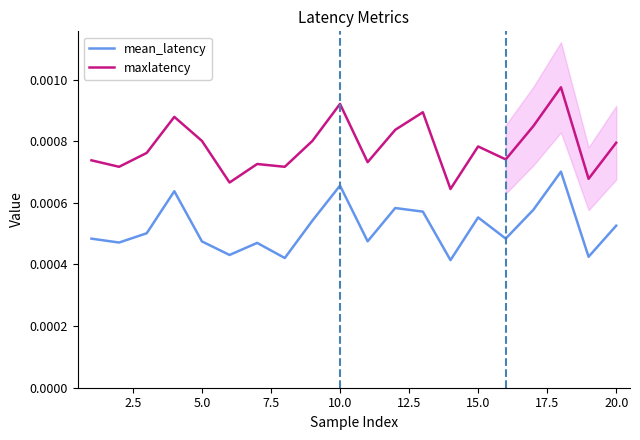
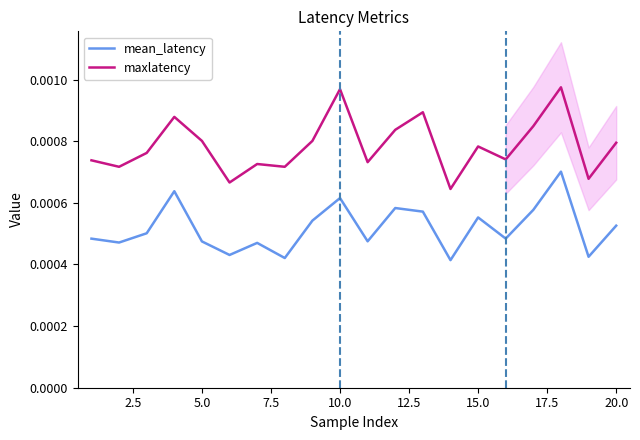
  {
    "mean_latency": {
      "5.0": 0.00047,
-     "10.0": 0.00066,
+     "10.0": 0.00062,
      "15.0": 0.00055,
      "20.0": 0.00053
    },
    "maxlatency": {
      "5.0": 0.00080,
-     "10.0": 0.00092,
+     "10.0": 0.00097,
      "15.0": 0.00078,
      "20.0": 0.00079
    }
  }
